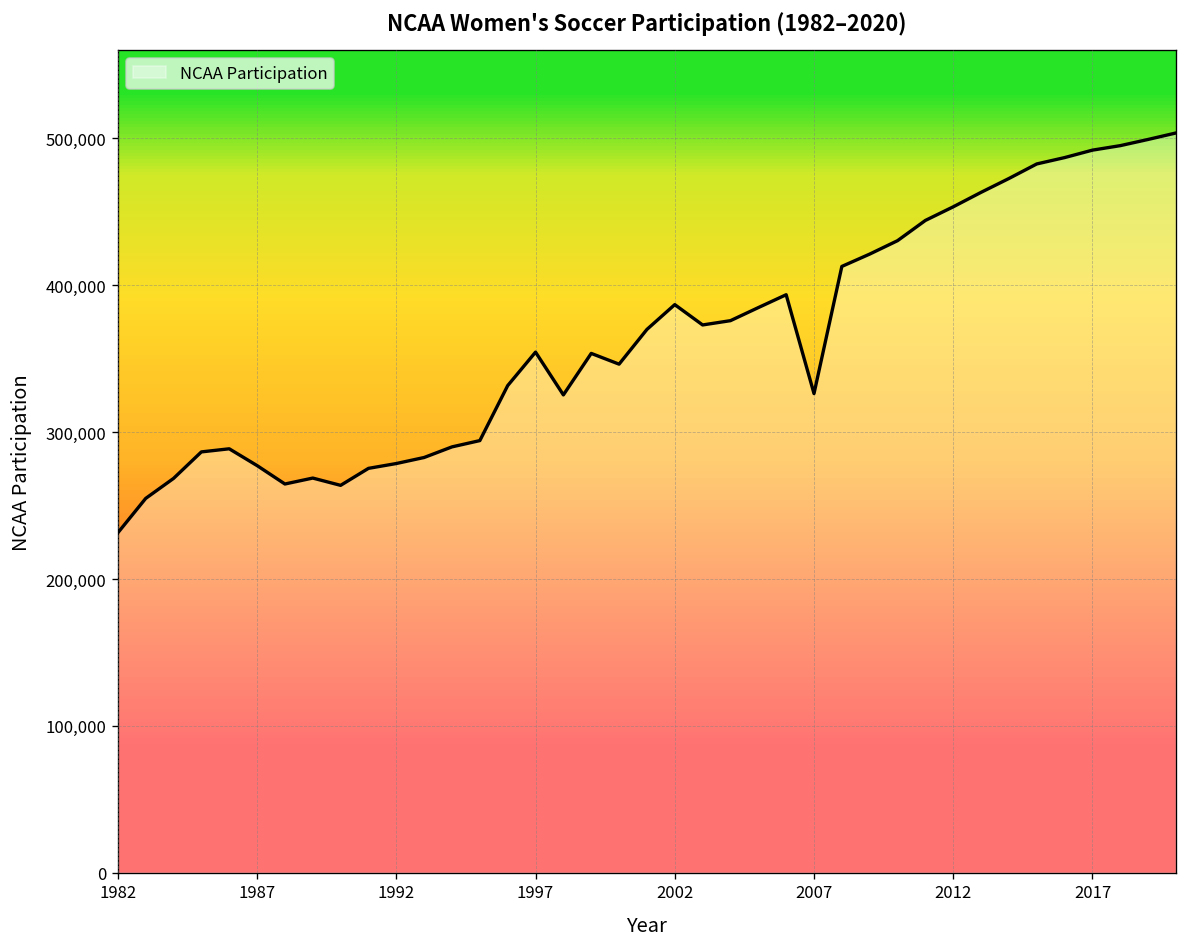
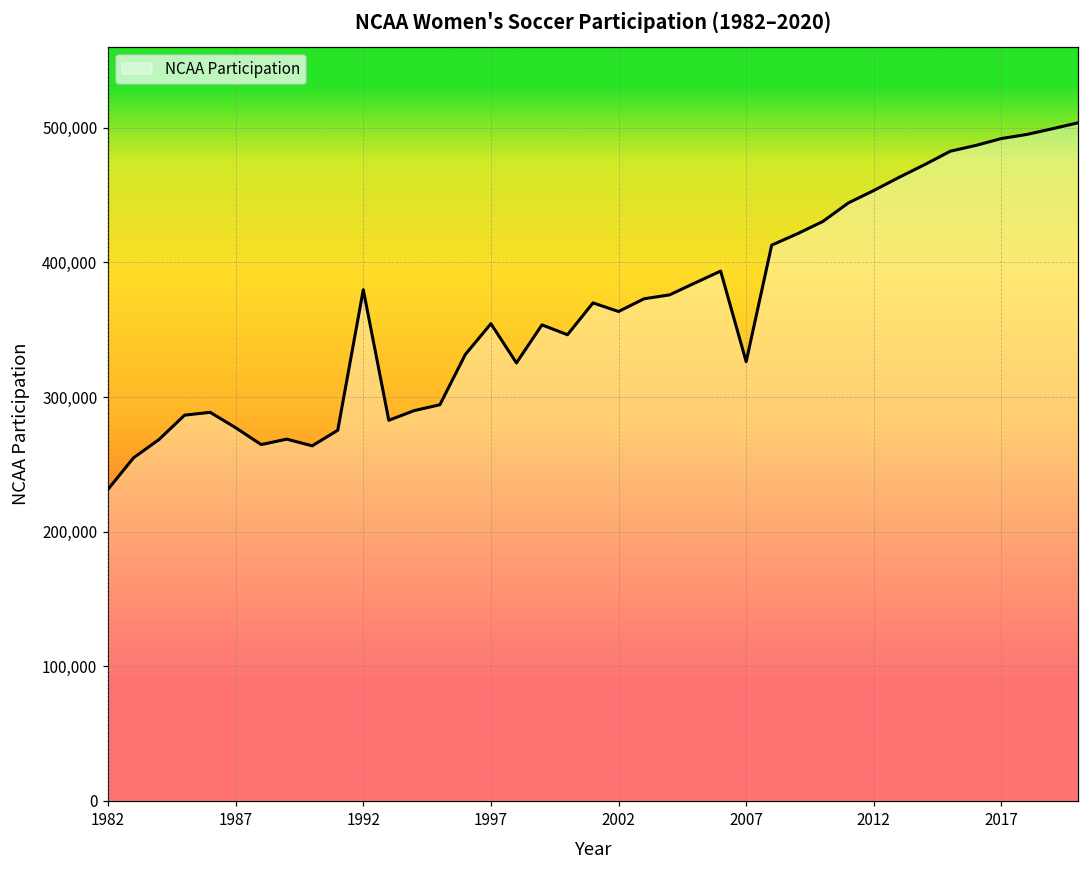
  {
    "1982": "231,000",
    "1987": "277,000",
-   "1992": "279,000",
+   "1992": "380,000",
    "1997": "354,000",
-   "2002": "387,000",
+   "2002": "363,000",
    "2007": "326,000",
    "2012": "453,000",
    "2017": "492,000"
  }
